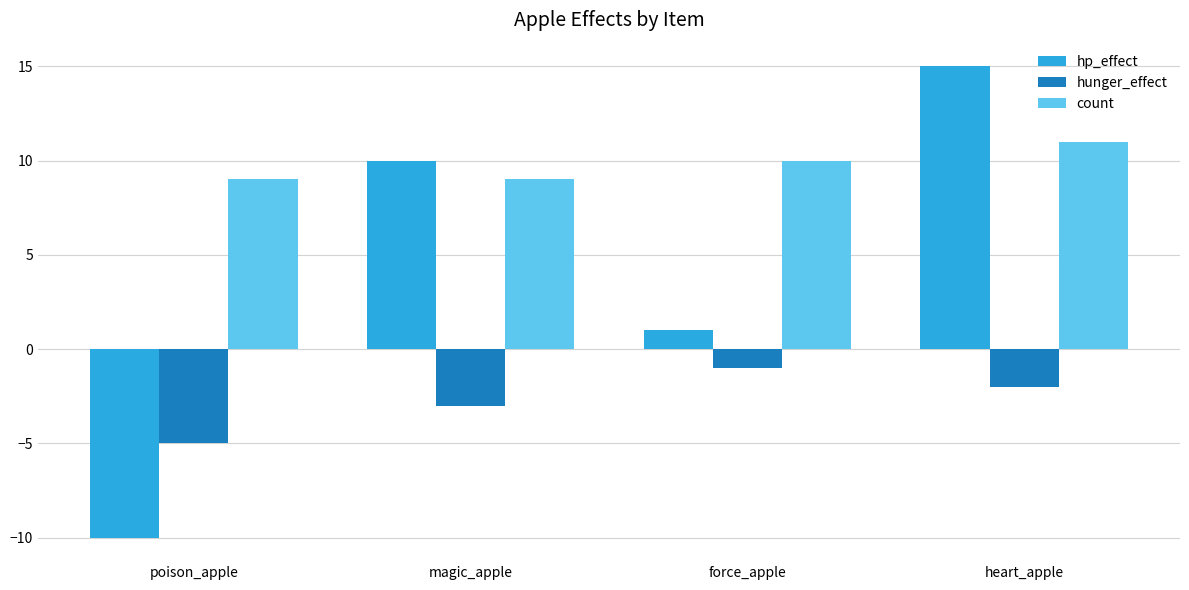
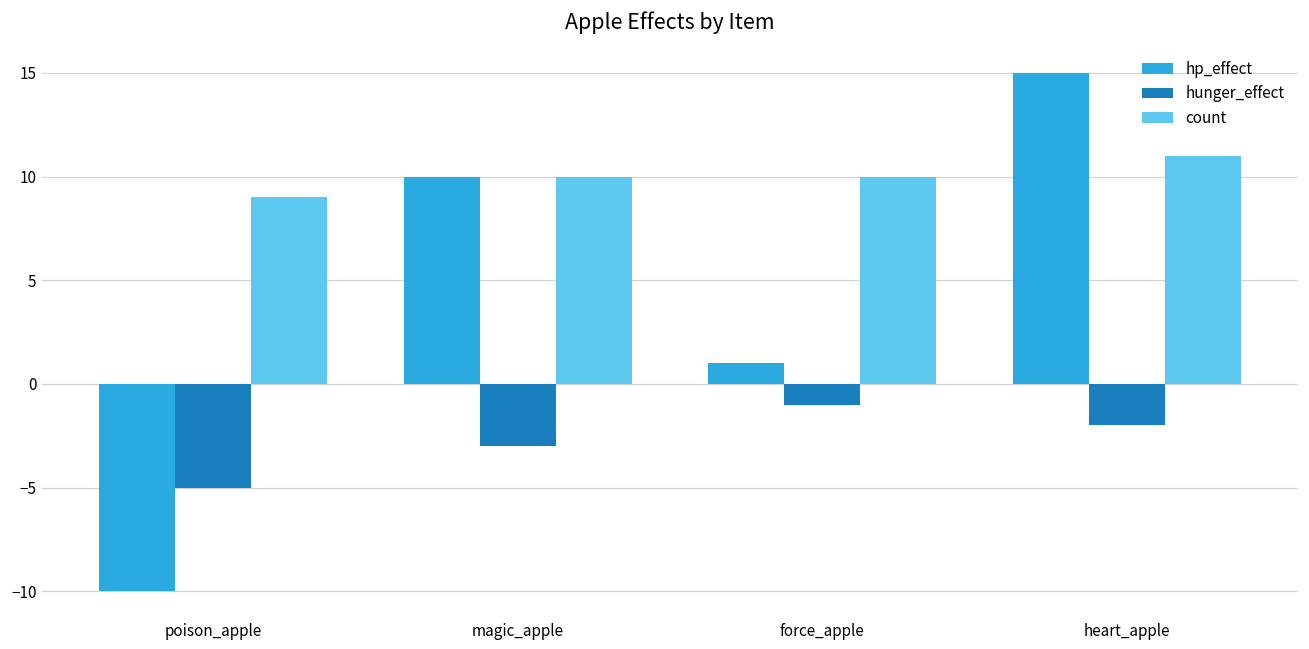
  {
    "count": {
      "poison_apple": 9,
-     "magic_apple": 9,
+     "magic_apple": 10,
      "force_apple": 10,
      "heart_apple": 11
    }
  }
